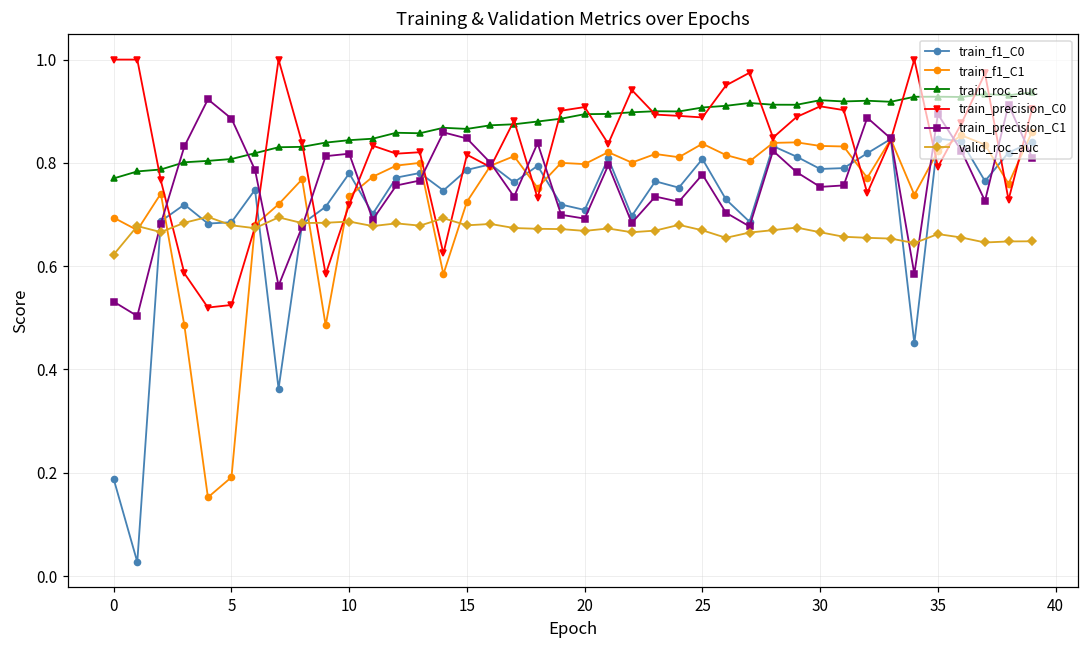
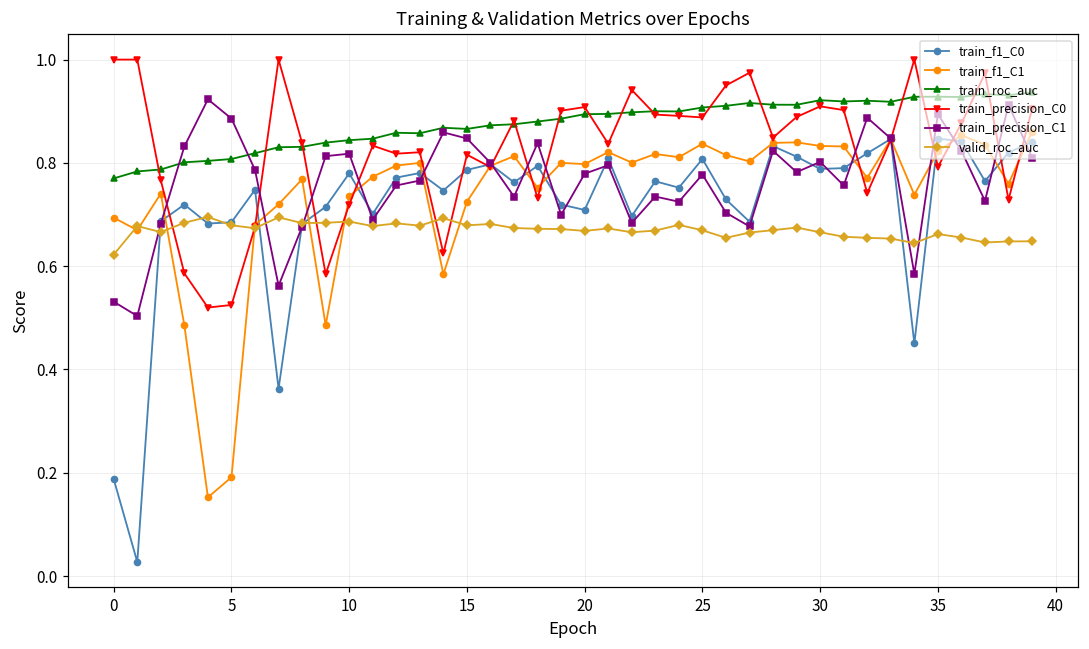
  {
    "train_f1_C0": {
      "0": 0.19,
      "5": 0.69,
      "10": 0.78,
      "15": 0.79,
      "20": 0.71,
      "25": 0.81,
      "30": 0.79
    },
    "train_roc_auc": {
      "0": 0.77,
      "5": 0.81,
      "10": 0.84,
      "15": 0.87,
      "20": 0.89,
      "25": 0.91,
      "30": 0.92
    },
    "train_precision_C0": {
      "0": 1.00,
      "5": 0.52,
      "10": 0.72,
      "15": 0.82,
      "20": 0.91,
      "25": 0.89,
      "30": 0.91,
      "35": 0.79
    },
    "train_precision_C1": {
      "0": 0.53,
      "5": 0.89,
      "10": 0.82,
      "15": 0.85,
-     "20": 0.69,
+     "20": 0.78,
      "25": 0.78,
-     "30": 0.75
+     "30": 0.80
    }
  }
